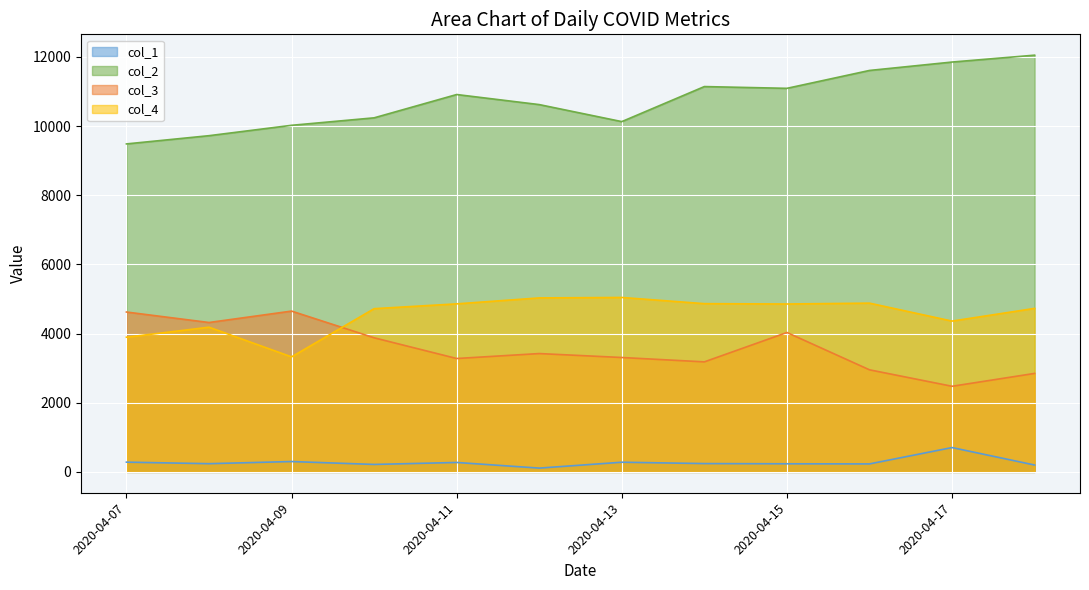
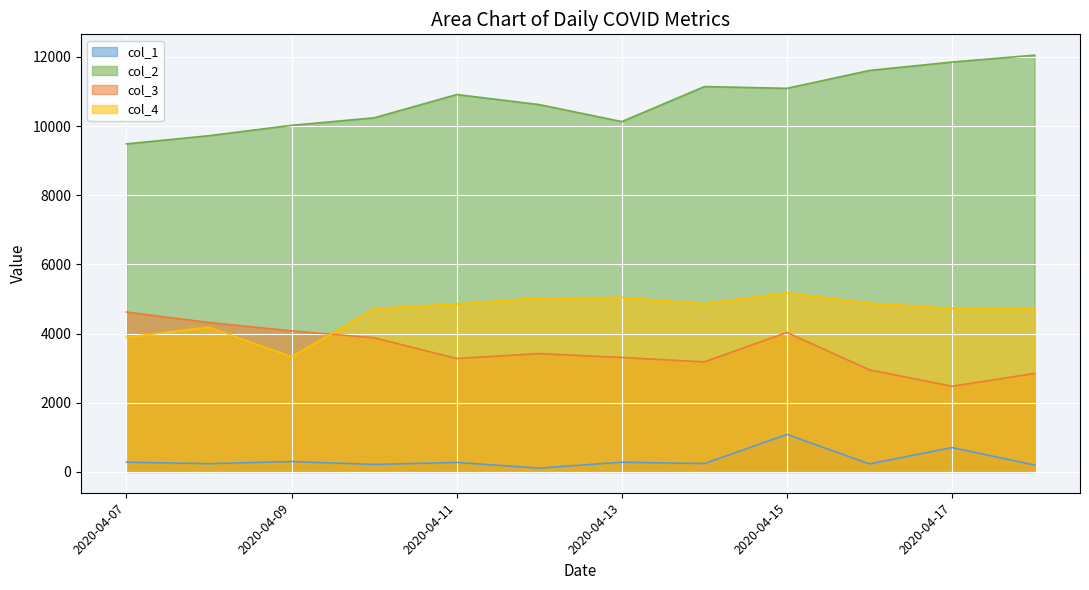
  {
    "col_1": {
      "2020-04-07": 300,
      "2020-04-09": 300,
      "2020-04-11": 300,
      "2020-04-13": 300,
-     "2020-04-15": 200,
+     "2020-04-15": 1100,
      "2020-04-17": 700
    },
    "col_2": {
      "2020-04-07": 9500,
      "2020-04-09": 10000,
      "2020-04-11": 10900,
      "2020-04-13": 10100,
      "2020-04-15": 11100,
      "2020-04-17": 11900
    },
    "col_3": {
      "2020-04-07": 4600,
-     "2020-04-09": 4700,
+     "2020-04-09": 4100,
      "2020-04-11": 3300,
      "2020-04-13": 3300,
      "2020-04-15": 4000,
      "2020-04-17": 2500
    },
    "col_4": {
      "2020-04-07": 3900,
      "2020-04-09": 3300,
      "2020-04-11": 4900,
      "2020-04-13": 5000,
-     "2020-04-15": 4900,
-     "2020-04-17": 4400
+     "2020-04-15": 5200,
+     "2020-04-17": 4700
    }
  }
